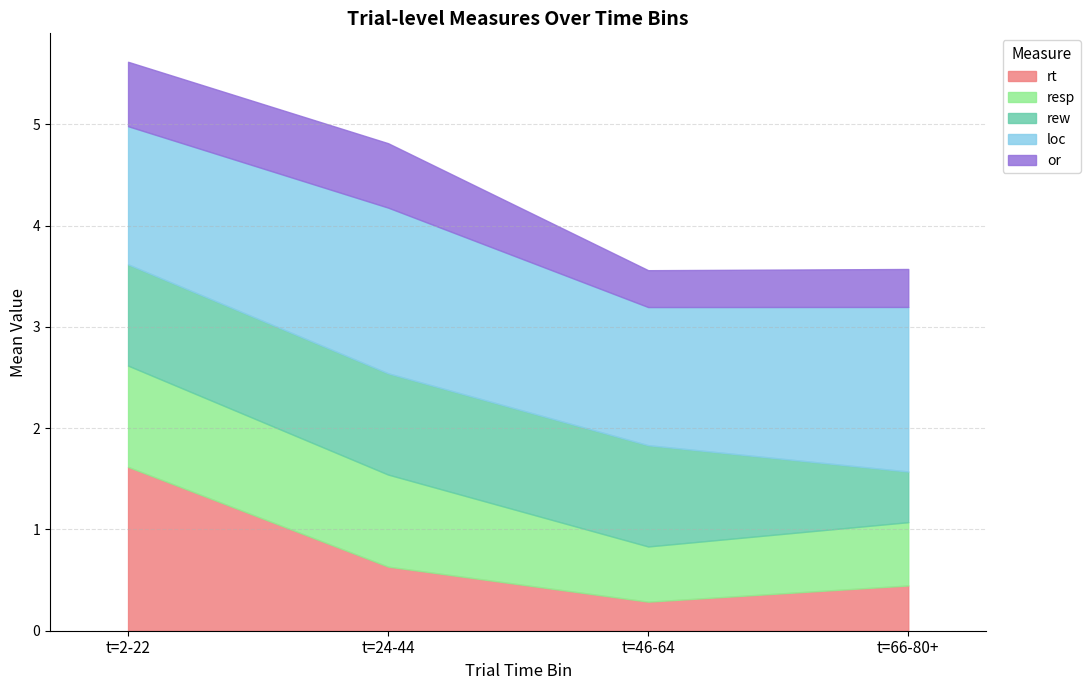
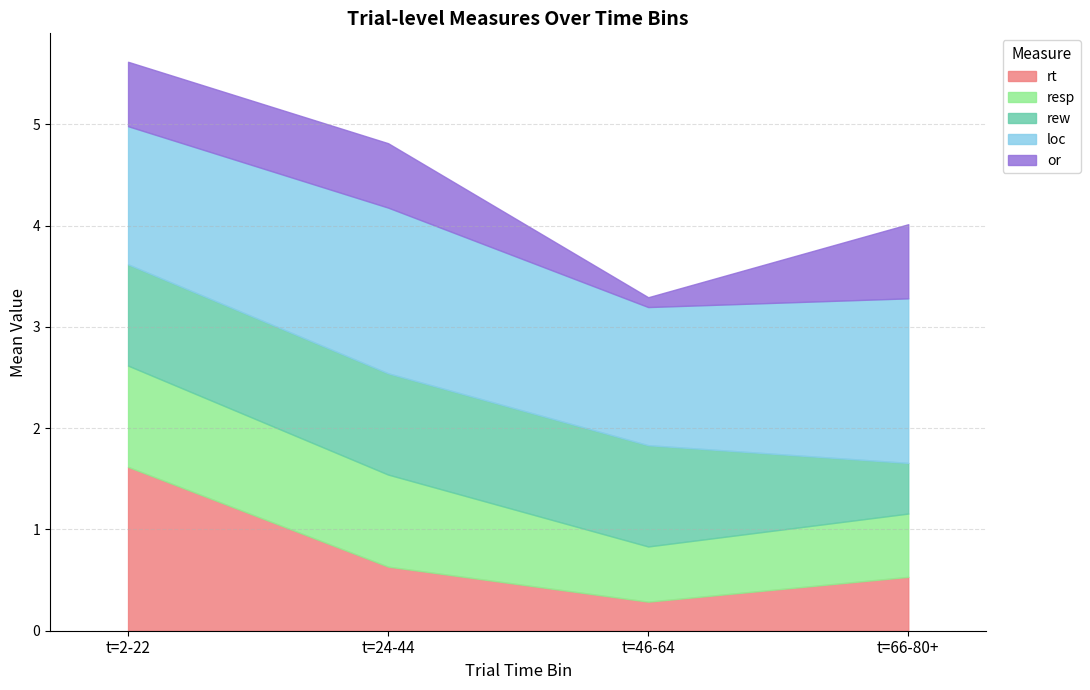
  {
    "rt": {
      "t=2-22": 1.62,
      "t=24-44": 0.63,
      "t=46-64": 0.29,
-     "t=66-80+": 0.45
+     "t=66-80+": 0.53
    },
    "loc": {
      "t=2-22": 1.36,
      "t=24-44": 1.64,
      "t=46-64": 1.36,
      "t=66-80+": 1.63
    },
    "or": {
      "t=2-22": 0.64,
      "t=24-44": 0.64,
-     "t=46-64": 0.36,
-     "t=66-80+": 0.38
+     "t=46-64": 0.10,
+     "t=66-80+": 0.73
    }
  }
